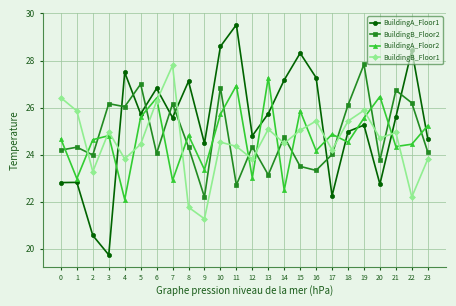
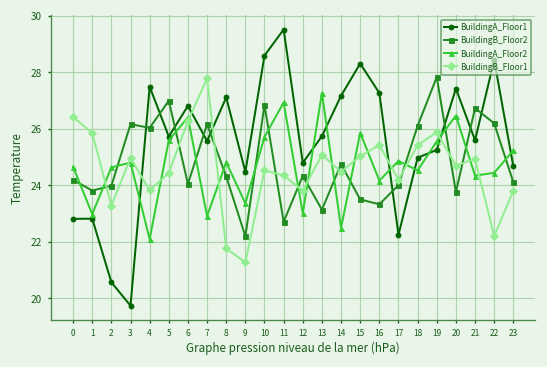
  {
    "BuildingA_Floor1": {
      "0": 22.8,
      "1": 22.8,
      "2": 20.6,
      "3": 19.7,
      "4": 27.5,
      "5": 25.7,
      "6": 26.8,
      "7": 25.6,
      "8": 27.1,
      "9": 24.5,
      "10": 28.6,
      "11": 29.5,
      "12": 24.8,
      "13": 25.7,
      "14": 27.2,
      "15": 28.3,
      "16": 27.3,
      "17": 22.3,
      "18": 25.0,
      "19": 25.3,
-     "20": 22.7,
+     "20": 27.4,
      "21": 25.6,
      "23": 24.7
    },
    "BuildingB_Floor2": {
      "0": 24.2,
-     "1": 24.3,
+     "1": 23.8,
      "2": 24.0,
      "3": 26.2,
      "4": 26.0,
      "5": 27.0,
      "6": 24.1,
      "7": 26.2,
      "8": 24.3,
      "9": 22.2,
      "10": 26.8,
      "11": 22.7,
      "12": 24.3,
      "13": 23.1,
      "14": 24.8,
      "15": 23.5,
      "16": 23.3,
      "17": 24.0,
      "18": 26.1,
      "19": 27.8,
      "20": 23.8,
      "21": 26.7,
      "22": 26.2,
      "23": 24.1
    },
    "BuildingA_Floor2": {
      "0": 24.7,
      "1": 23.0,
      "2": 24.6,
      "3": 24.8,
      "4": 22.1,
      "5": 25.6,
      "6": 26.4,
      "7": 22.9,
      "8": 24.8,
      "9": 23.4,
      "10": 25.7,
      "11": 26.9,
      "12": 23.0,
      "13": 27.3,
      "14": 22.5,
      "15": 25.9,
      "16": 24.2,
      "17": 24.9,
      "18": 24.5,
      "19": 25.6,
      "20": 26.5,
      "21": 24.3,
      "22": 24.4,
      "23": 25.2
    },
    "BuildingB_Floor1": {
      "0": 26.4,
      "1": 25.9,
      "2": 23.3,
      "3": 25.0,
      "4": 23.8,
      "5": 24.4,
      "6": 26.3,
      "7": 27.8,
      "8": 21.8,
      "9": 21.3,
      "10": 24.5,
      "11": 24.4,
      "12": 23.8,
      "13": 25.1,
      "14": 24.5,
      "15": 25.0,
      "16": 25.4,
      "17": 24.2,
      "18": 25.4,
      "19": 25.9,
      "20": 24.7,
      "21": 24.9,
      "22": 22.2,
      "23": 23.8
    }
  }
